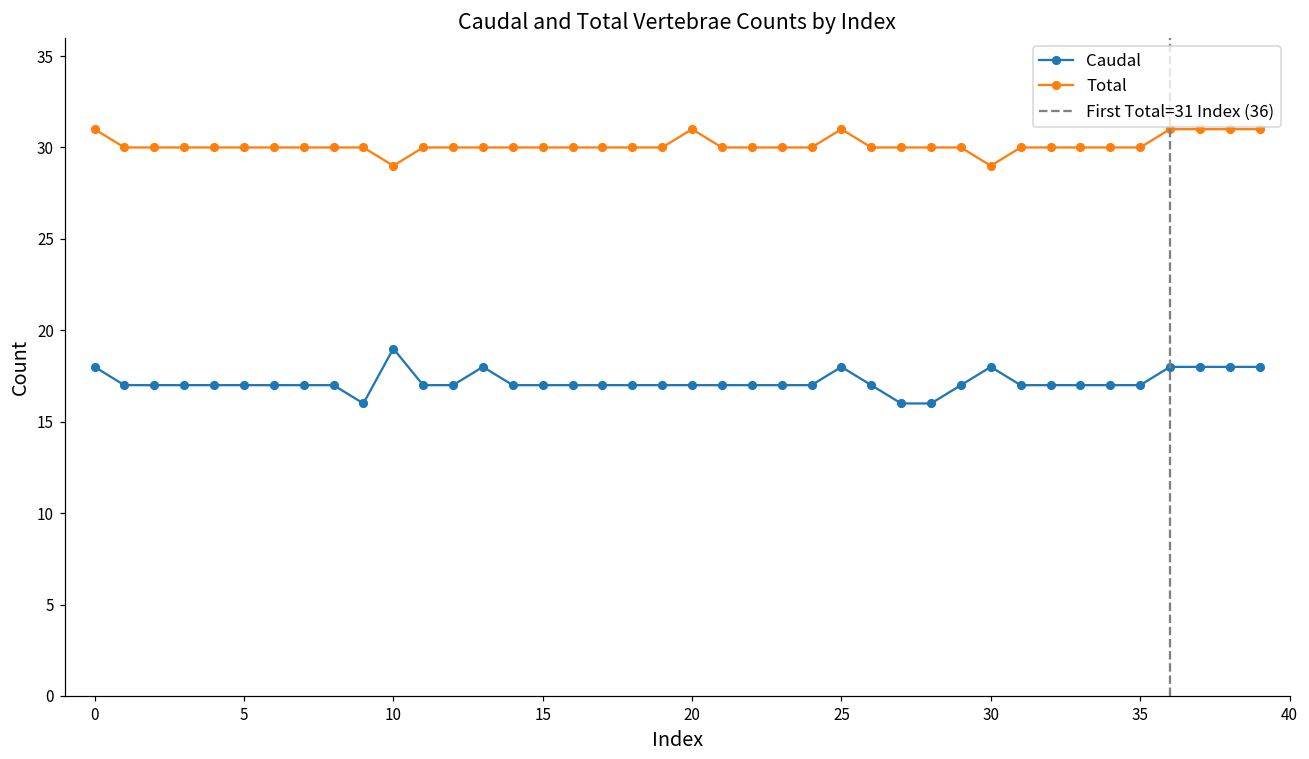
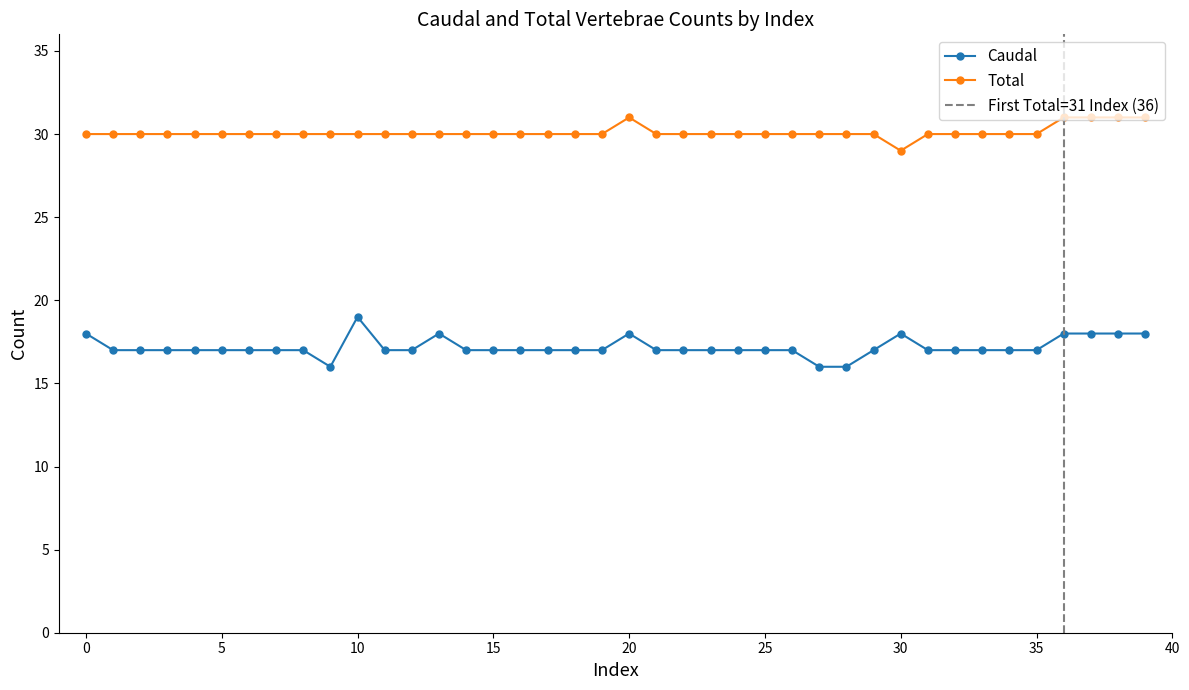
  {
    "Caudal": {
      "0": 18,
      "5": 17,
      "10": 19,
      "15": 17,
-     "20": 17,
-     "25": 18,
+     "20": 18,
+     "25": 17,
      "30": 18,
      "35": 17
    },
    "Total": {
-     "0": 31,
+     "0": 30,
      "5": 30,
-     "10": 29,
+     "10": 30,
      "15": 30,
      "20": 31,
-     "25": 31,
+     "25": 30,
      "30": 29,
      "35": 30
    }
  }
